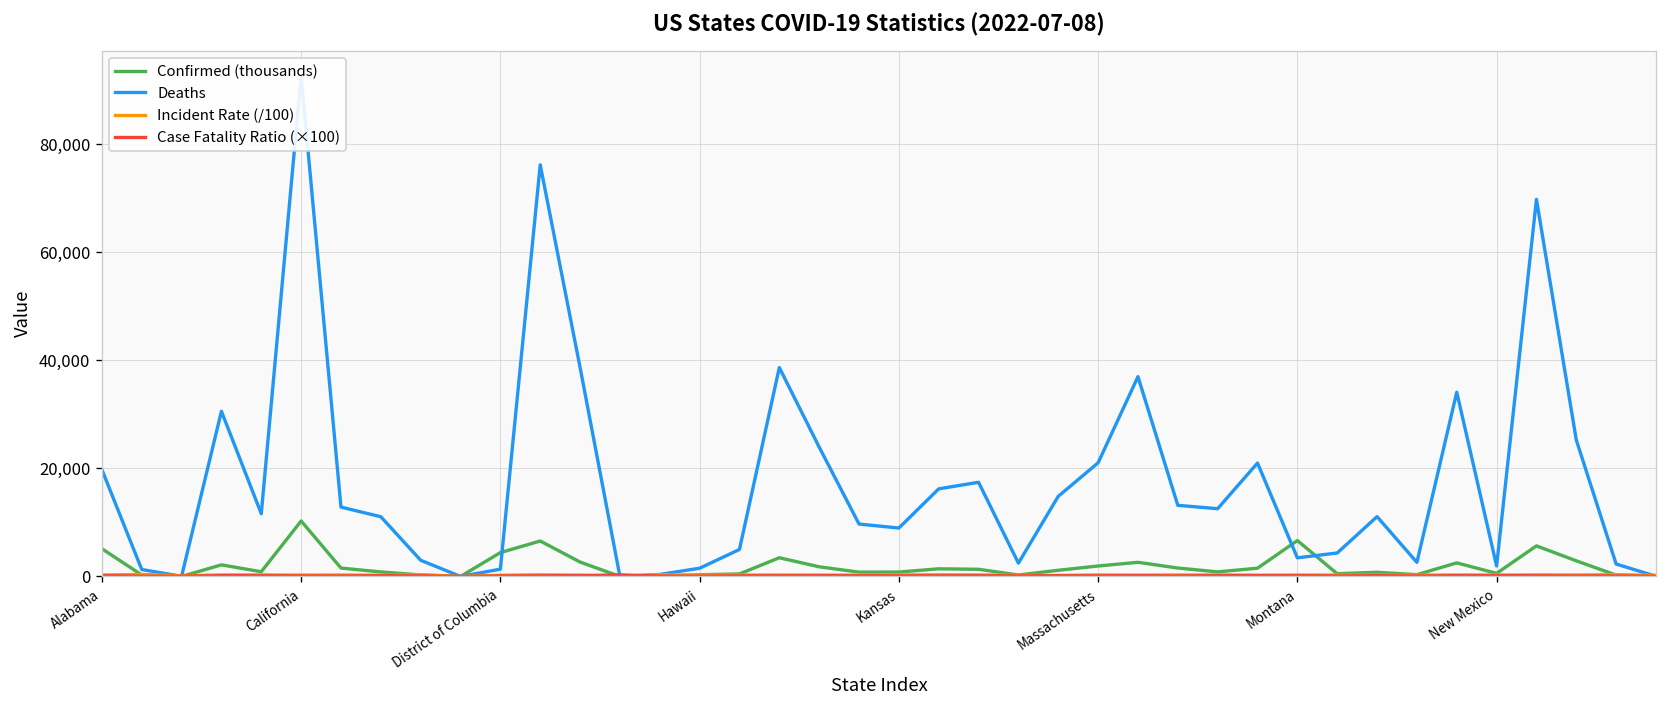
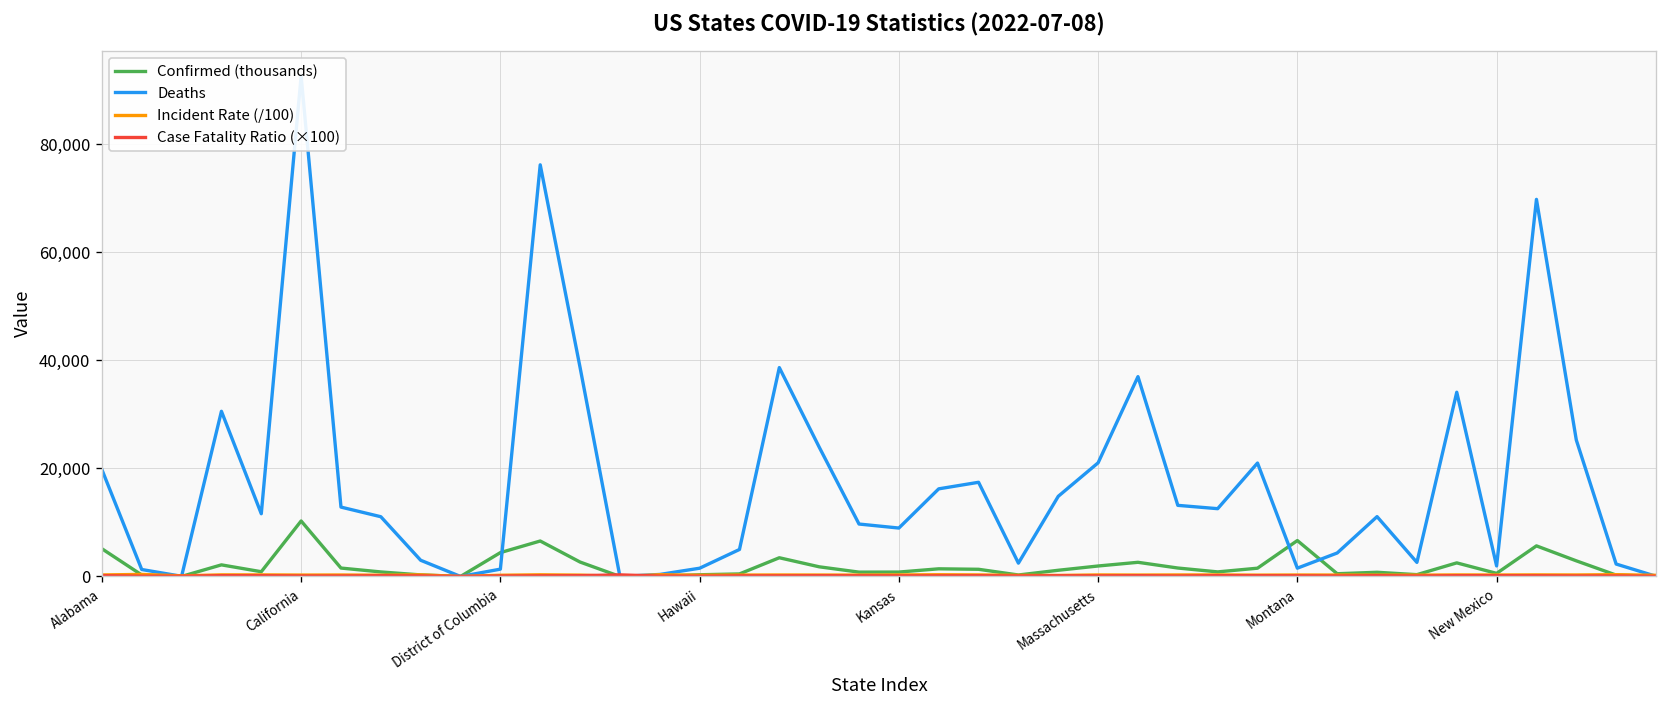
  {
    "Confirmed (thousands)": {
      "Alabama": "5,000",
      "California": "10,000",
      "District of Columbia": "4,000",
      "Massachusetts": "2,000",
      "Montana": "7,000"
    },
    "Deaths": {
      "Alabama": "20,000",
      "District of Columbia": "1,000",
      "Hawaii": "2,000",
      "Kansas": "9,000",
      "Massachusetts": "21,000",
-     "Montana": "3,000",
+     "Montana": "2,000",
      "New Mexico": "2,000"
    }
  }
